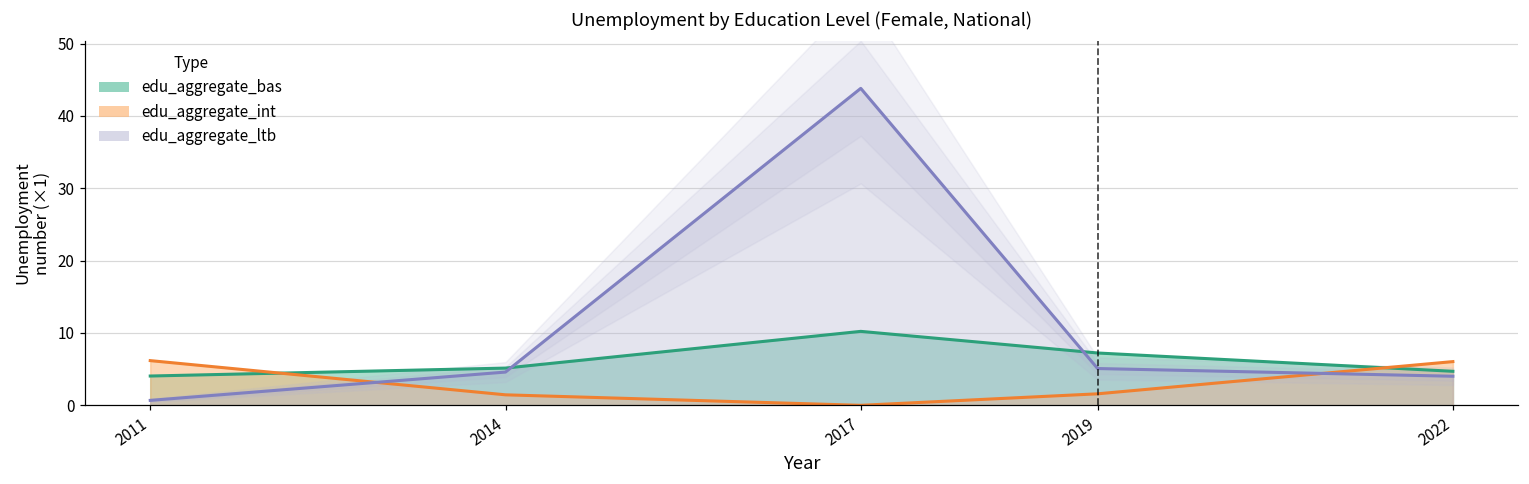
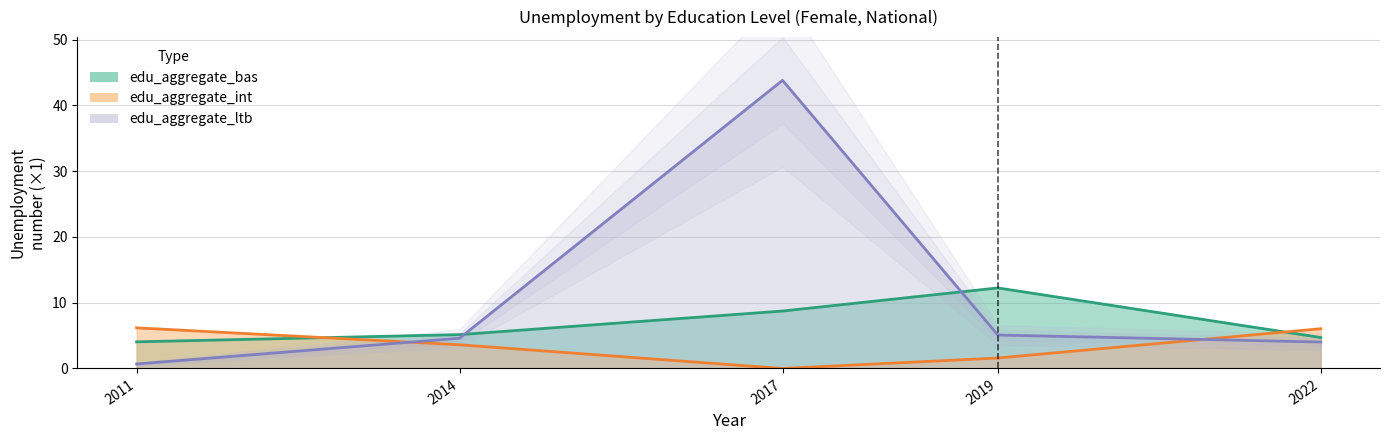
  {
    "edu_aggregate_bas": {
      "2011": 4,
-     "2017": 10,
-     "2019": 7
+     "2017": 9,
+     "2019": 12
    },
    "edu_aggregate_int": {
      "2011": 6,
-     "2014": 1,
+     "2014": 4,
      "2017": 0,
      "2019": 2,
      "2022": 6
    }
  }
